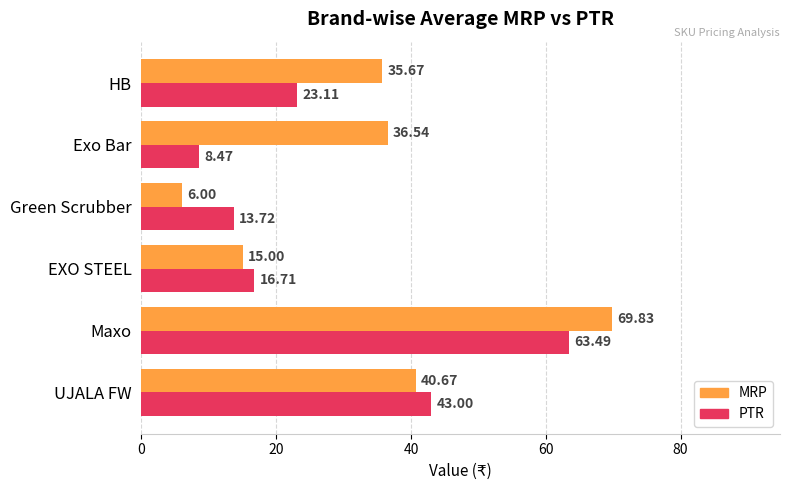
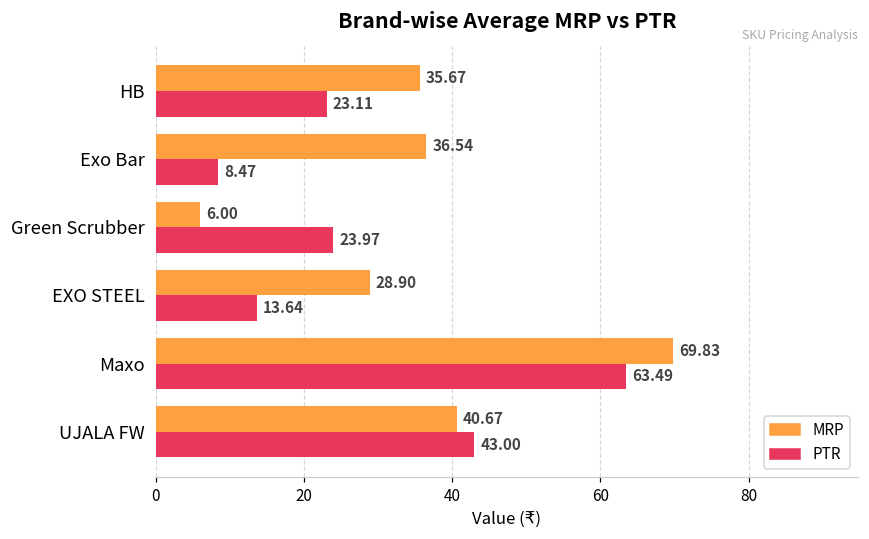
  {
    "MRP": {
      "HB": 35.67,
      "Exo Bar": 36.54,
      "Green Scrubber": 6.00,
-     "EXO STEEL": 15.00,
+     "EXO STEEL": 28.90,
      "Maxo": 69.83,
      "UJALA FW": 40.67
    },
    "PTR": {
      "HB": 23.11,
      "Exo Bar": 8.47,
-     "Green Scrubber": 13.72,
-     "EXO STEEL": 16.71,
+     "Green Scrubber": 23.97,
+     "EXO STEEL": 13.64,
      "Maxo": 63.49,
      "UJALA FW": 43.00
    }
  }
